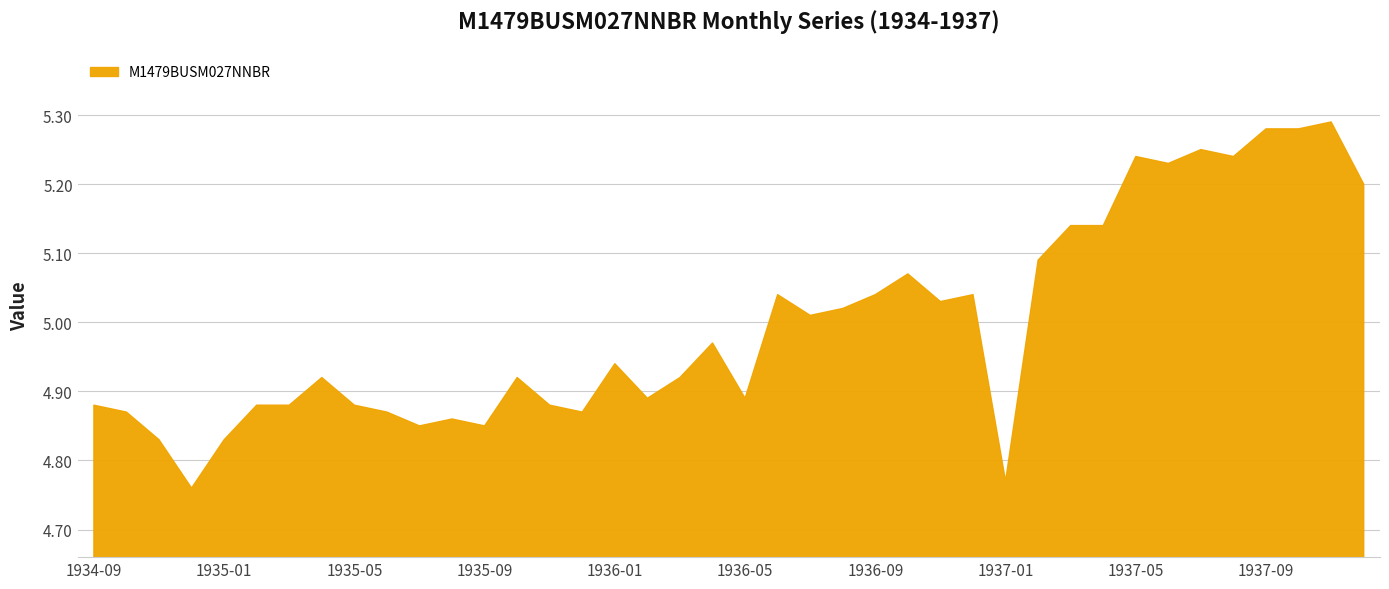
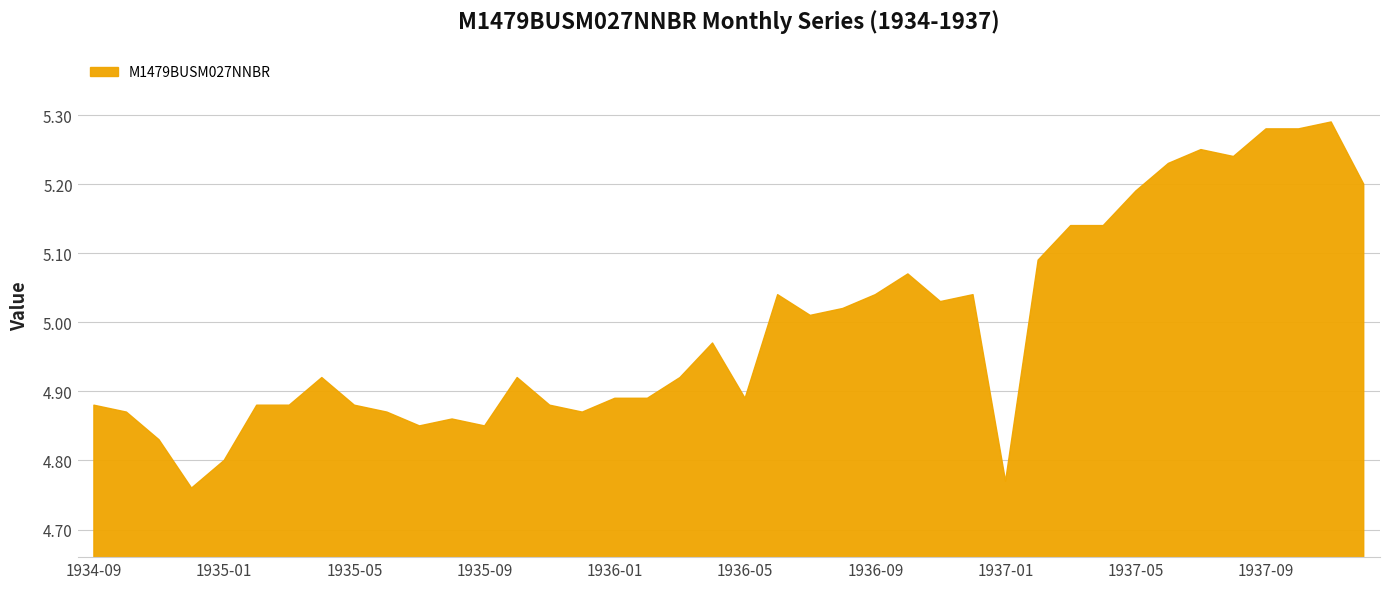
  {
    "1934-09": 4.88,
-   "1935-01": 4.83,
+   "1935-01": 4.80,
    "1935-05": 4.88,
    "1935-09": 4.85,
-   "1936-01": 4.94,
+   "1936-01": 4.89,
    "1936-05": 4.89,
    "1936-09": 5.04,
    "1937-01": 4.77,
-   "1937-05": 5.24,
+   "1937-05": 5.19,
    "1937-09": 5.28
  }
